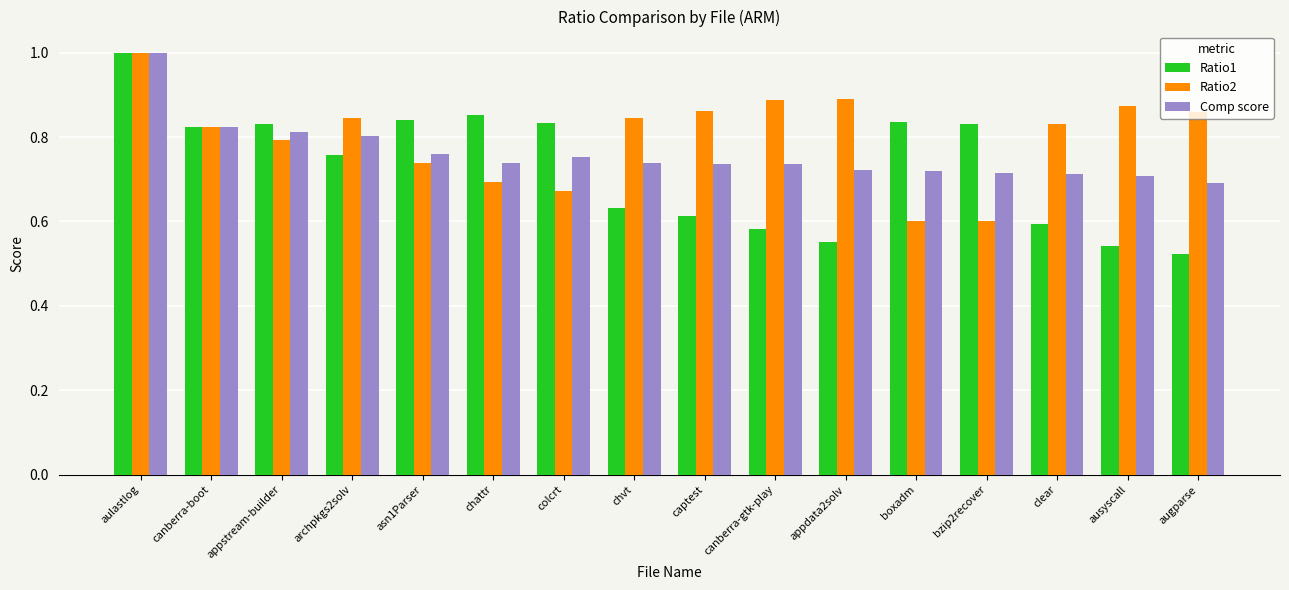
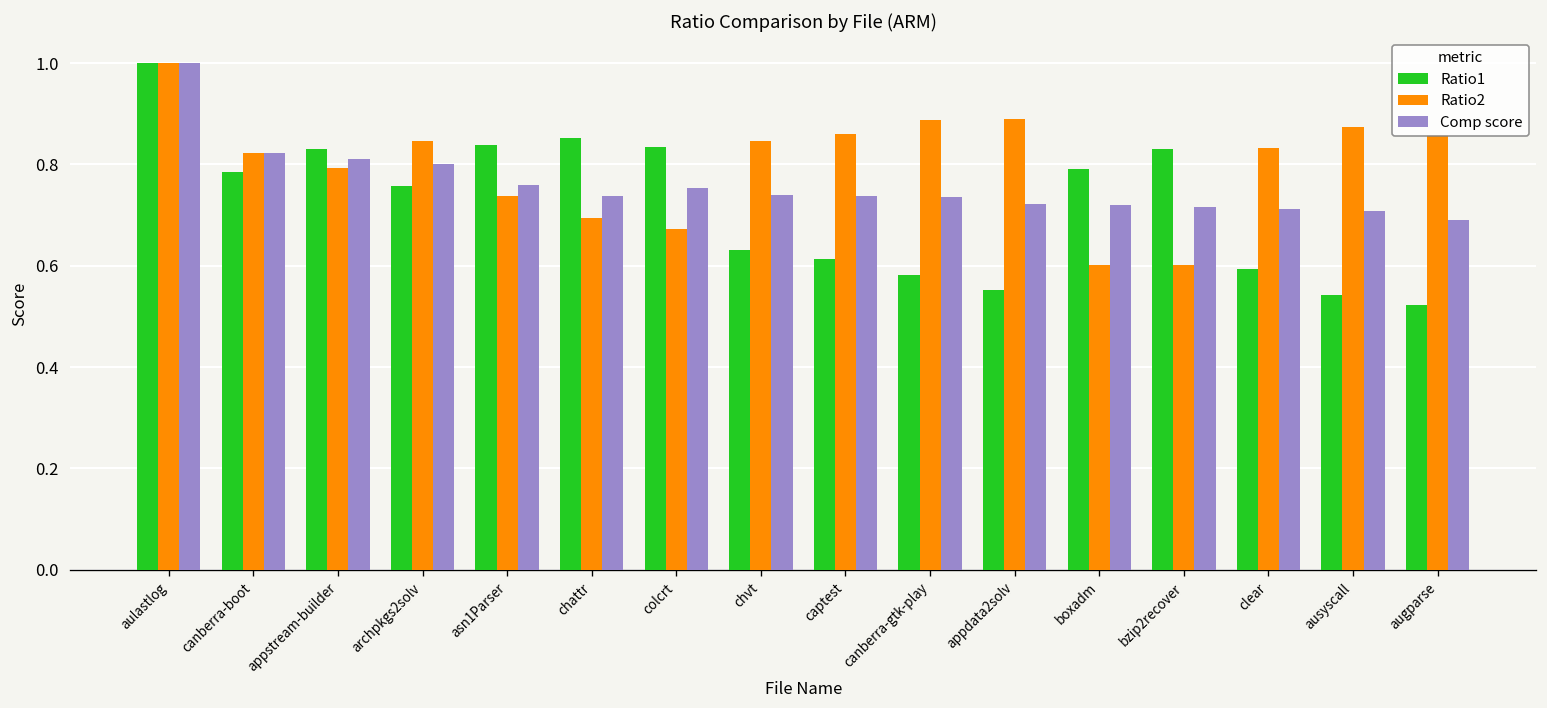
  {
    "Ratio1": {
      "aulastlog": 1.00,
-     "canberra-boot": 0.82,
+     "canberra-boot": 0.79,
      "appstream-builder": 0.83,
      "archpkgs2solv": 0.76,
      "asn1Parser": 0.84,
      "chattr": 0.85,
      "colcrt": 0.83,
      "chvt": 0.63,
      "captest": 0.61,
      "canberra-gtk-play": 0.58,
      "appdata2solv": 0.55,
-     "boxadm": 0.84,
+     "boxadm": 0.79,
      "bzip2recover": 0.83,
      "clear": 0.59,
      "ausyscall": 0.54,
      "augparse": 0.52
    },
    "Ratio2": {
      "aulastlog": 1.00,
      "canberra-boot": 0.82,
      "appstream-builder": 0.79,
      "archpkgs2solv": 0.85,
      "asn1Parser": 0.74,
      "chattr": 0.69,
      "colcrt": 0.67,
      "chvt": 0.85,
      "captest": 0.86,
      "canberra-gtk-play": 0.89,
      "appdata2solv": 0.89,
      "boxadm": 0.60,
      "bzip2recover": 0.60,
      "clear": 0.83,
      "ausyscall": 0.87
    },
    "Comp score": {
      "aulastlog": 1.00,
      "canberra-boot": 0.82,
      "appstream-builder": 0.81,
      "archpkgs2solv": 0.80,
      "asn1Parser": 0.76,
      "chattr": 0.74,
      "colcrt": 0.75,
      "chvt": 0.74,
      "captest": 0.74,
      "canberra-gtk-play": 0.74,
      "appdata2solv": 0.72,
      "boxadm": 0.72,
      "bzip2recover": 0.72,
      "clear": 0.71,
      "ausyscall": 0.71,
      "augparse": 0.69
    }
  }
